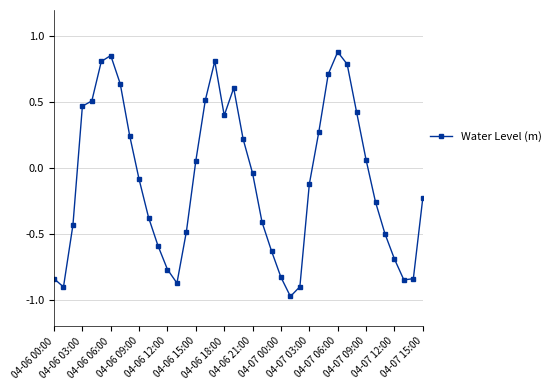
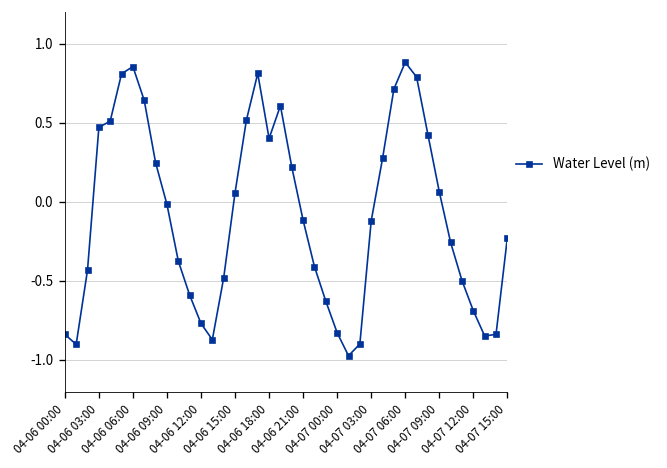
  {
    "04-06 00:00": -0.84,
    "04-06 03:00": 0.47,
    "04-06 06:00": 0.85,
-   "04-06 09:00": -0.09,
+   "04-06 09:00": -0.02,
    "04-06 12:00": -0.77,
    "04-06 15:00": 0.06,
    "04-06 18:00": 0.40,
-   "04-06 21:00": -0.04,
+   "04-06 21:00": -0.12,
    "04-07 00:00": -0.83,
    "04-07 03:00": -0.12,
    "04-07 06:00": 0.88,
    "04-07 09:00": 0.06,
    "04-07 12:00": -0.69,
    "04-07 15:00": -0.23
  }
